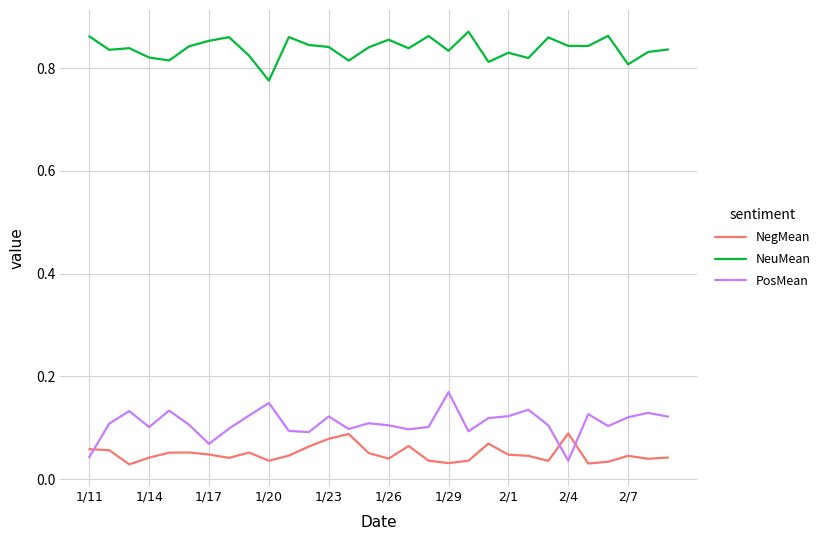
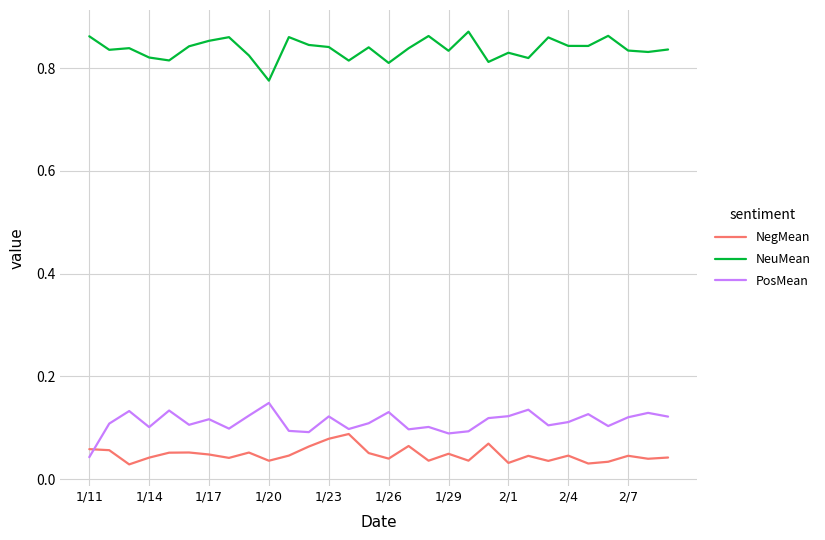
  {
    "NegMean": {
      "1/11": 0.06,
      "1/14": 0.04,
      "1/17": 0.05,
      "1/20": 0.04,
      "1/23": 0.08,
      "1/26": 0.04,
-     "1/29": 0.03,
-     "2/1": 0.05,
-     "2/4": 0.09,
+     "1/29": 0.05,
+     "2/1": 0.03,
+     "2/4": 0.05,
      "2/7": 0.05
    },
    "NeuMean": {
      "1/11": 0.86,
      "1/14": 0.82,
      "1/17": 0.85,
      "1/20": 0.78,
      "1/23": 0.84,
-     "1/26": 0.86,
+     "1/26": 0.81,
      "1/29": 0.83,
      "2/1": 0.83,
      "2/4": 0.84,
-     "2/7": 0.81
+     "2/7": 0.83
    },
    "PosMean": {
      "1/11": 0.04,
      "1/14": 0.10,
-     "1/17": 0.07,
+     "1/17": 0.12,
      "1/20": 0.15,
      "1/23": 0.12,
-     "1/26": 0.10,
-     "1/29": 0.17,
+     "1/26": 0.13,
+     "1/29": 0.09,
      "2/1": 0.12,
-     "2/4": 0.04,
+     "2/4": 0.11,
      "2/7": 0.12
    }
  }
